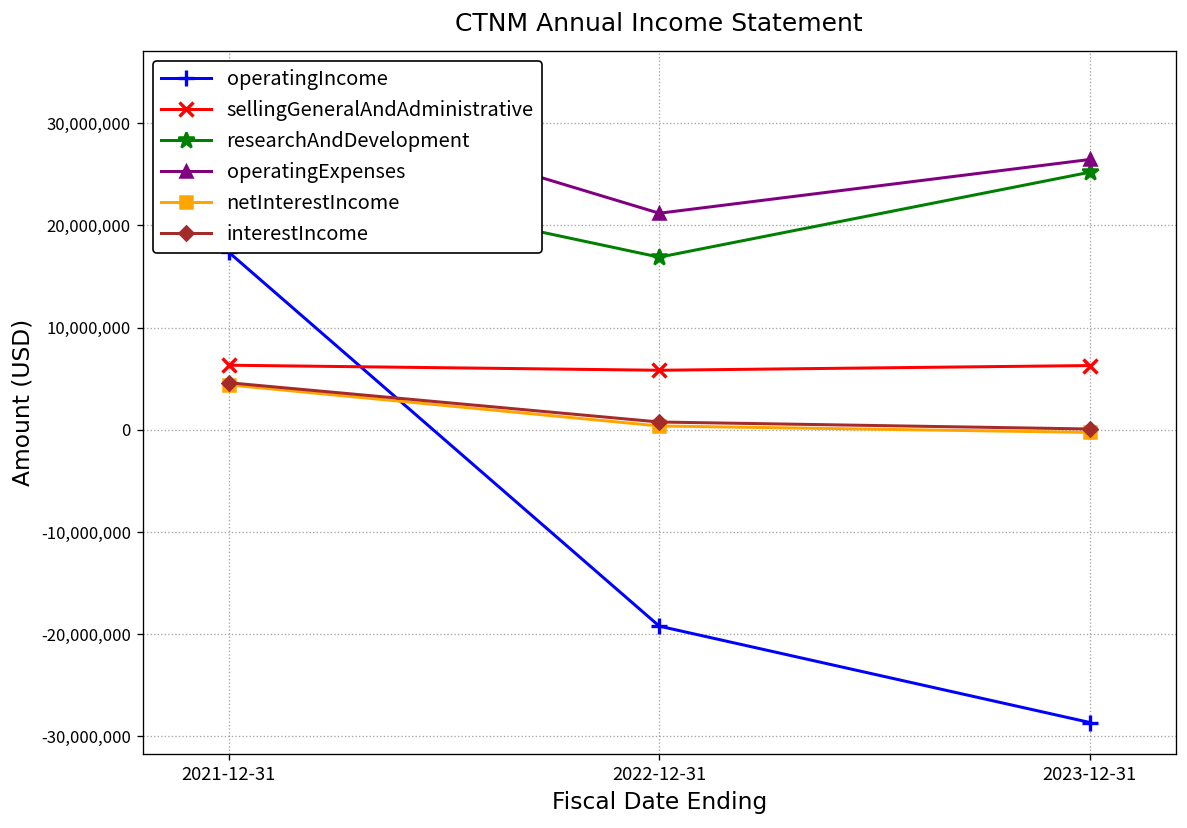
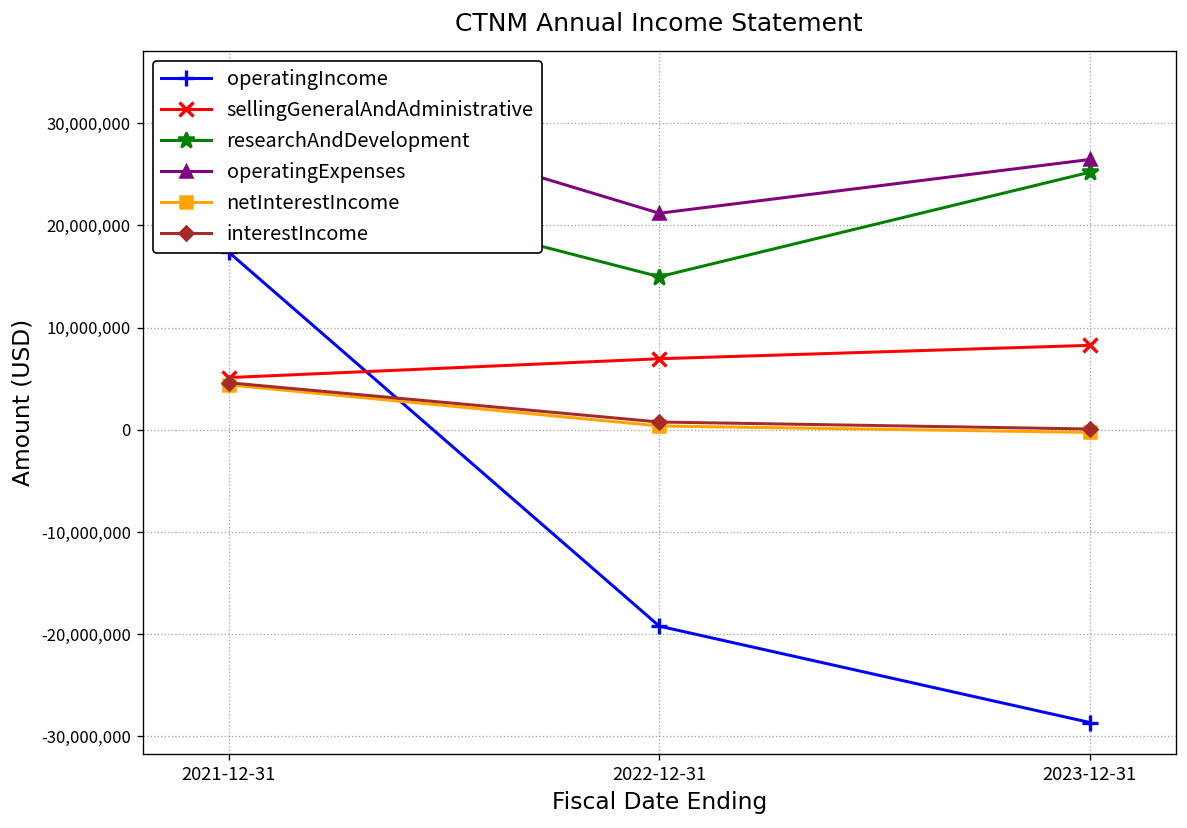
  {
    "operatingIncome": {
      "2021-12-31": "17,000,000",
      "2022-12-31": "-19,000,000",
      "2023-12-31": "-29,000,000"
    },
    "sellingGeneralAndAdministrative": {
-     "2021-12-31": "6,000,000",
-     "2022-12-31": "6,000,000",
-     "2023-12-31": "6,000,000"
+     "2021-12-31": "5,000,000",
+     "2022-12-31": "7,000,000",
+     "2023-12-31": "8,000,000"
    },
    "researchAndDevelopment": {
-     "2022-12-31": "17,000,000",
+     "2022-12-31": "15,000,000",
      "2023-12-31": "25,000,000"
    },
    "operatingExpenses": {
      "2022-12-31": "21,000,000",
      "2023-12-31": "26,000,000"
    },
    "netInterestIncome": {
      "2022-12-31": "0",
      "2023-12-31": "0"
    },
    "interestIncome": {
      "2022-12-31": "1,000,000",
      "2023-12-31": "0"
    }
  }
